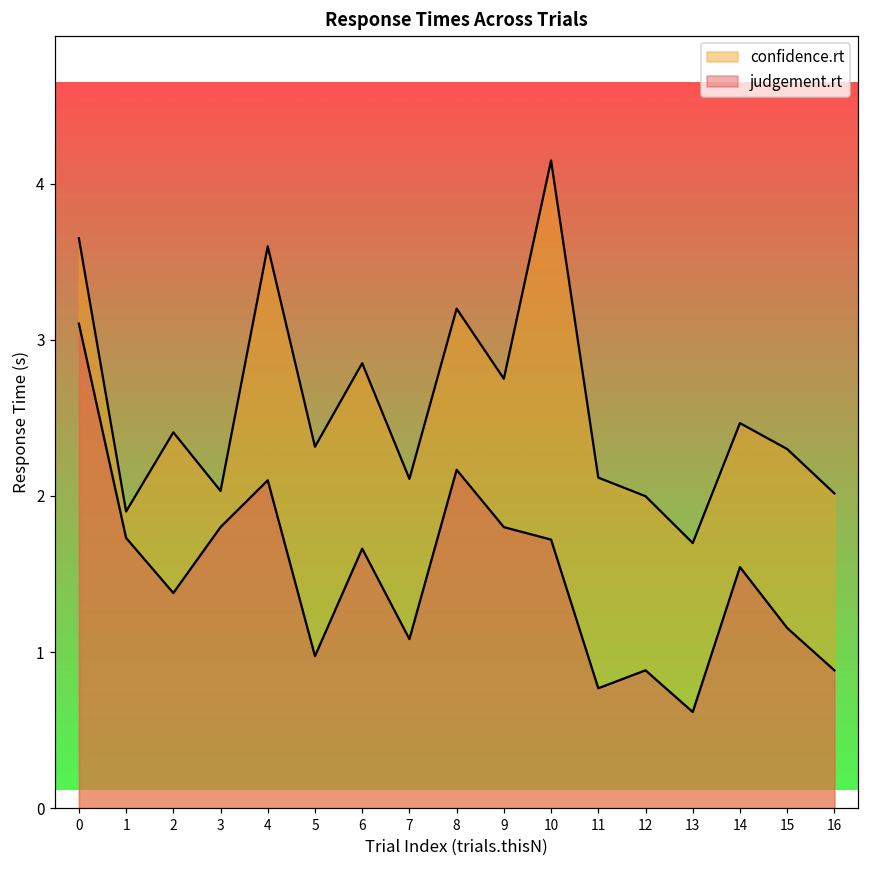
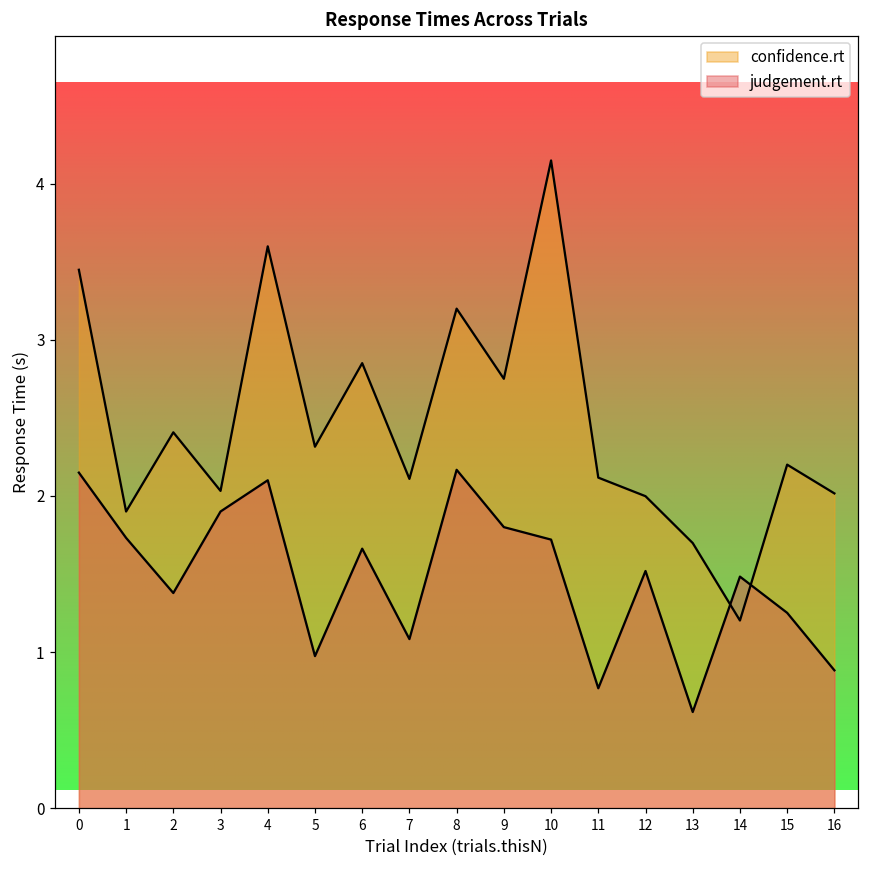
  {
    "confidence.rt": {
-     "0": 3.65,
+     "0": 3.45,
      "1": 1.90,
      "2": 2.41,
      "3": 2.03,
      "4": 3.60,
      "5": 2.32,
      "6": 2.85,
      "7": 2.11,
      "8": 3.20,
      "9": 2.75,
      "10": 4.15,
      "11": 2.12,
      "12": 2.00,
      "13": 1.70,
-     "14": 2.47,
-     "15": 2.3,
+     "14": 1.20,
+     "15": 2.2,
      "16": 2.02
    },
    "judgement.rt": {
-     "0": 3.10,
+     "0": 2.15,
      "1": 1.73,
      "2": 1.38,
-     "3": 1.8,
+     "3": 1.9,
      "4": 2.10,
      "5": 0.97,
      "6": 1.66,
      "7": 1.08,
      "8": 2.17,
      "9": 1.80,
      "10": 1.72,
      "11": 0.77,
-     "12": 0.88,
+     "12": 1.52,
      "13": 0.62,
-     "14": 1.54,
-     "15": 1.15,
+     "14": 1.48,
+     "15": 1.25,
      "16": 0.88
    }
  }
